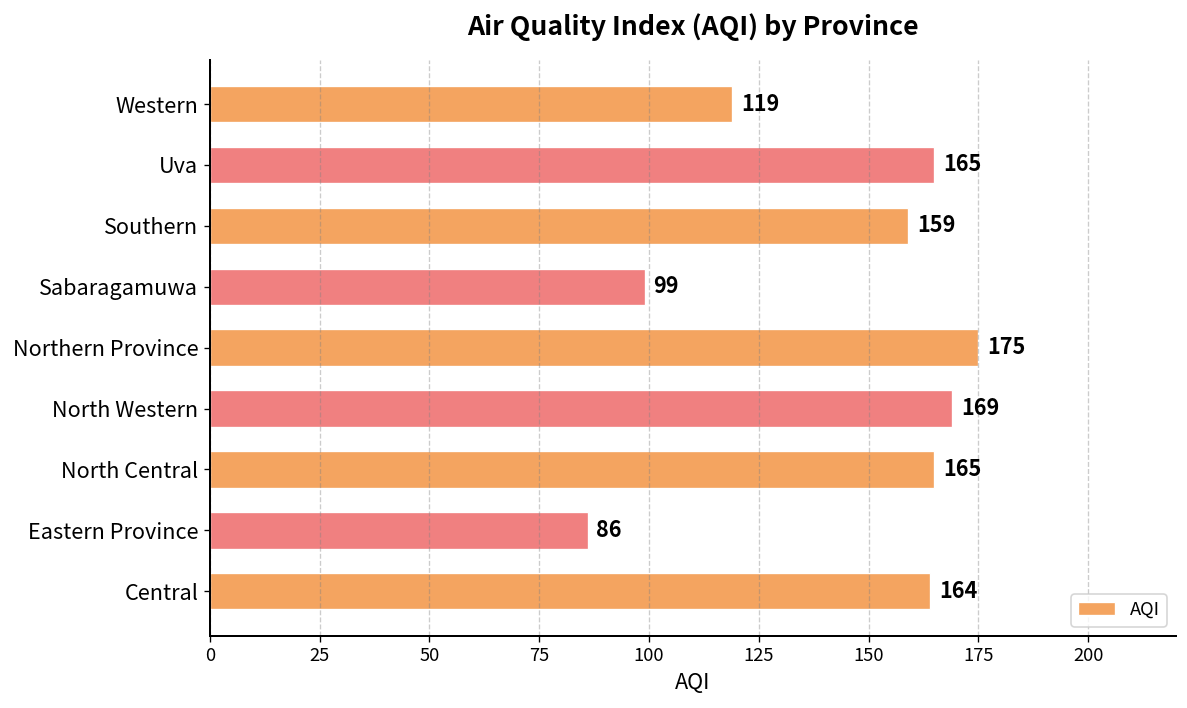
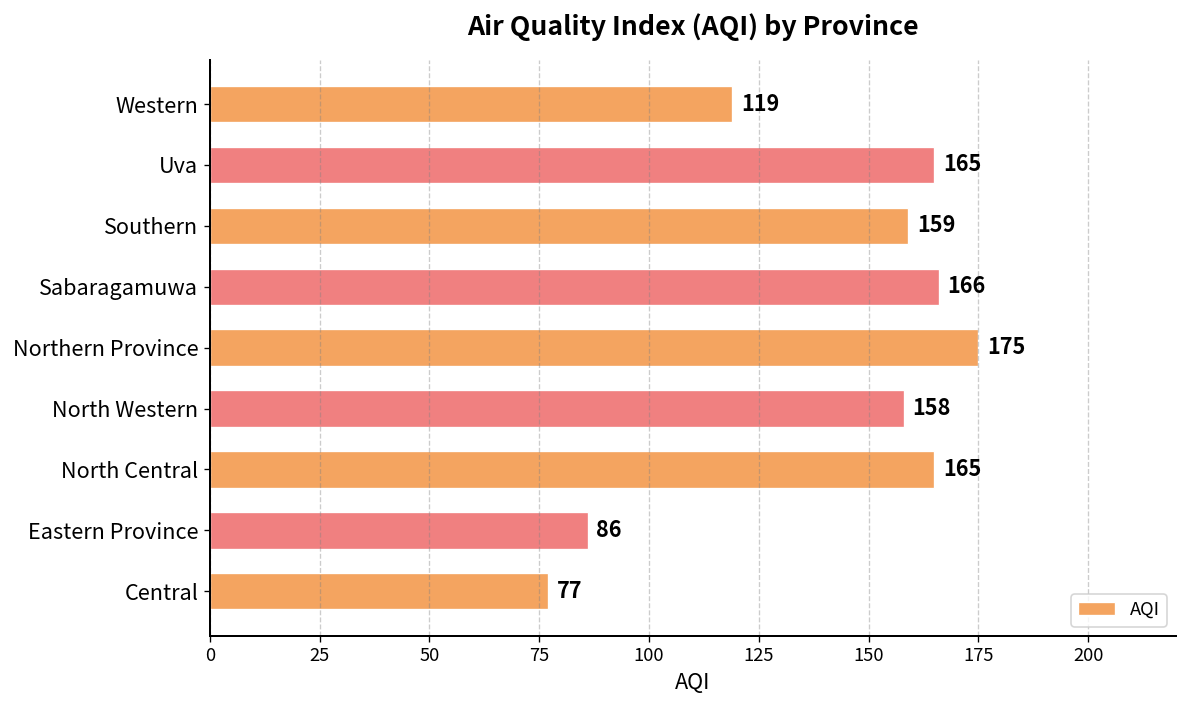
  {
    "Western": 119,
    "Uva": 165,
    "Southern": 159,
-   "Sabaragamuwa": 99,
+   "Sabaragamuwa": 166,
    "Northern Province": 175,
-   "North Western": 169,
+   "North Western": 158,
    "North Central": 165,
    "Eastern Province": 86,
-   "Central": 164
+   "Central": 77
  }
